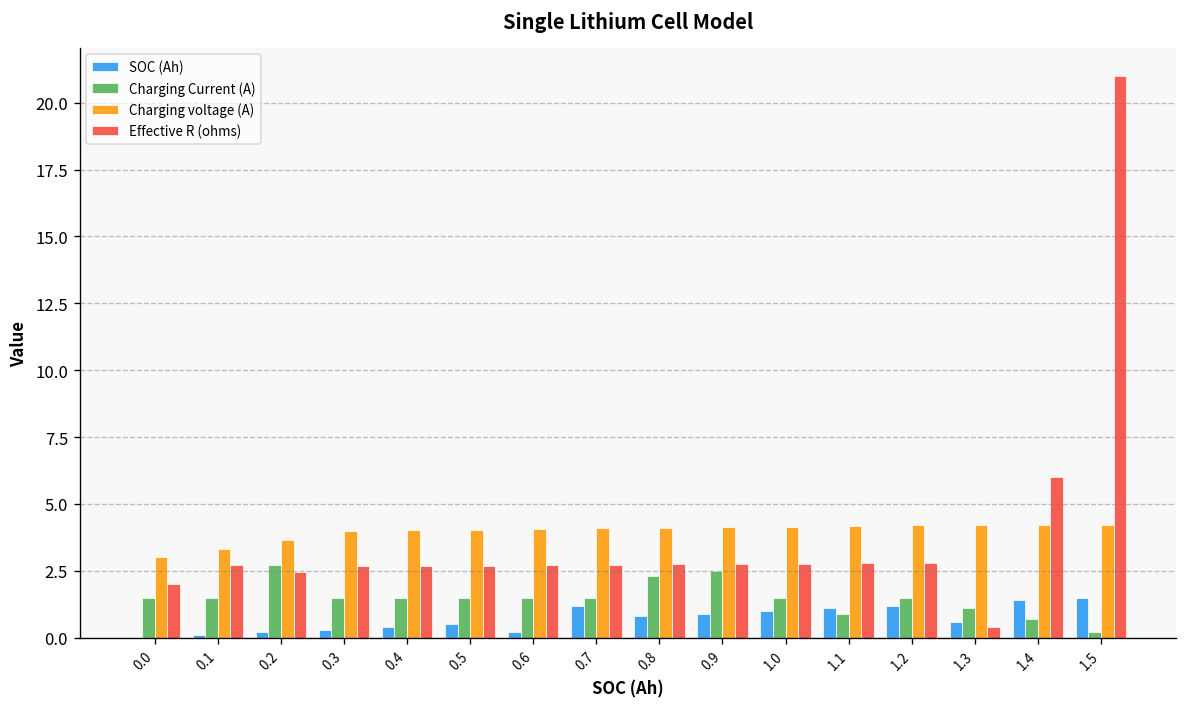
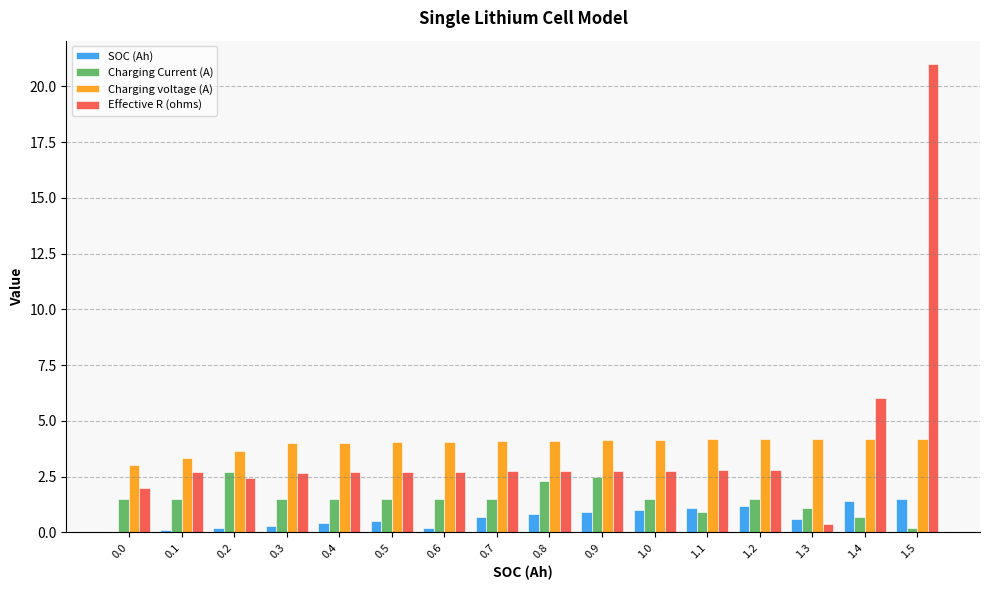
  {
    "SOC (Ah)": {
      "0.0": 0.0,
      "0.2": 0.2,
      "0.3": 0.3,
      "0.4": 0.4,
      "0.5": 0.5,
      "0.6": 0.2,
-     "0.7": 1.2,
+     "0.7": 0.7,
      "0.8": 0.8,
      "0.9": 0.9,
      "1.0": 1.0,
      "1.1": 1.1,
      "1.2": 1.2,
      "1.3": 0.6,
      "1.4": 1.4,
      "1.5": 1.5
    },
    "Charging Current (A)": {
      "0.0": 1.5,
      "0.1": 1.5,
      "0.2": 2.7,
      "0.3": 1.5,
      "0.4": 1.5,
      "0.5": 1.5,
      "0.6": 1.5,
      "0.7": 1.5,
      "0.8": 2.3,
      "0.9": 2.5,
      "1.0": 1.5,
      "1.1": 0.9,
      "1.2": 1.5,
      "1.3": 1.1,
      "1.4": 0.7,
      "1.5": 0.2
    },
    "Charging voltage (A)": {
      "0.0": 3.0,
      "0.1": 3.3,
      "0.2": 3.7,
      "0.3": 4.0,
      "0.4": 4.0,
      "0.5": 4.0,
      "0.6": 4.1,
      "0.7": 4.1,
      "0.8": 4.1,
      "0.9": 4.1,
      "1.0": 4.2,
      "1.1": 4.2,
      "1.2": 4.2,
      "1.3": 4.2,
      "1.4": 4.2,
      "1.5": 4.2
    },
    "Effective R (ohms)": {
      "0.0": 2.0,
      "0.1": 2.7,
      "0.2": 2.4,
      "0.3": 2.7,
      "0.4": 2.7,
      "0.5": 2.7,
      "0.6": 2.7,
      "0.7": 2.7,
      "0.8": 2.7,
      "0.9": 2.8,
      "1.0": 2.8,
      "1.1": 2.8,
      "1.2": 2.8,
      "1.3": 0.4,
      "1.4": 6.0,
      "1.5": 21.0
    }
  }
